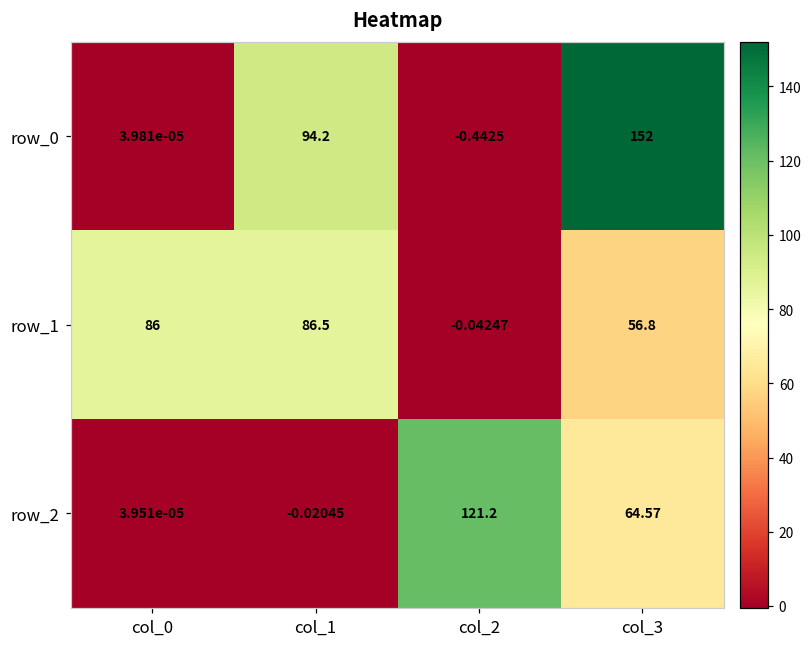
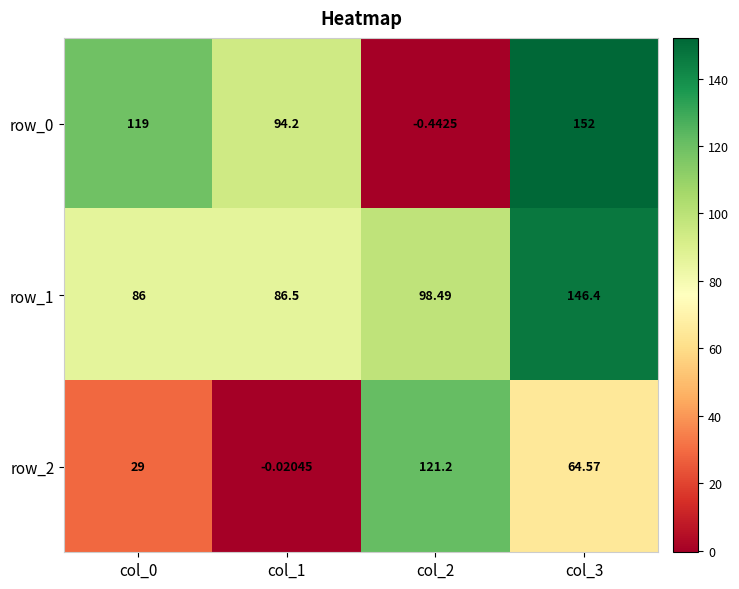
  {
    "row_0": {
-     "col_0": "3.981e-05",
+     "col_0": "119",
      "col_1": "94.2",
      "col_2": "-0.4425",
      "col_3": "152"
    },
    "row_1": {
      "col_0": "86",
      "col_1": "86.5",
-     "col_2": "-0.04247",
-     "col_3": "56.8"
+     "col_2": "98.49",
+     "col_3": "146.4"
    },
    "row_2": {
-     "col_0": "3.951e-05",
+     "col_0": "29",
      "col_1": "-0.02045",
      "col_2": "121.2",
      "col_3": "64.57"
    }
  }
